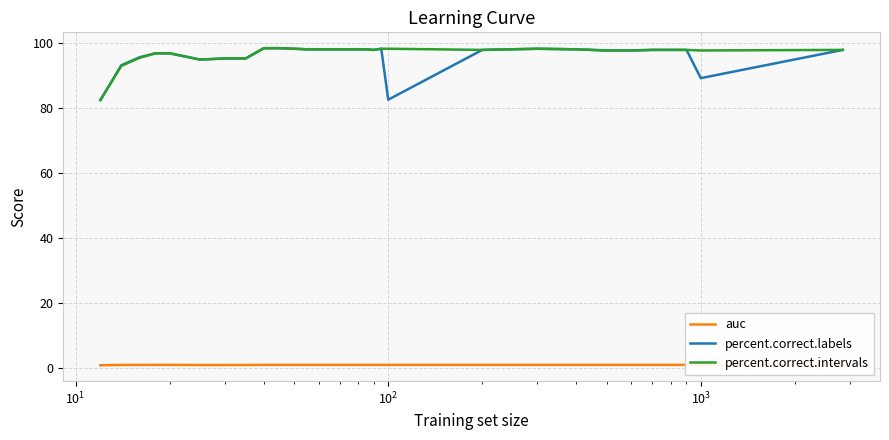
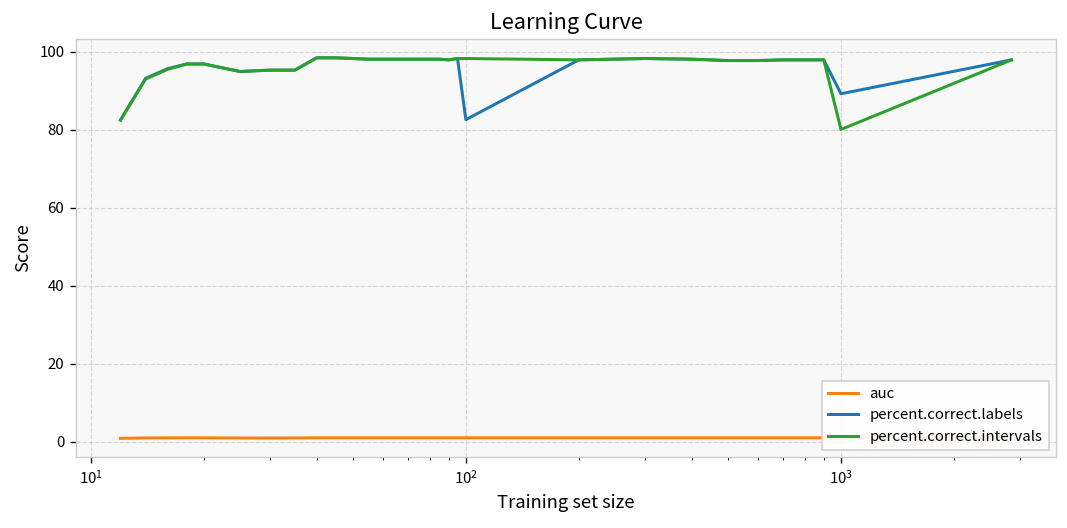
  {
    "auc": {
      "10^2": 1
    },
    "percent.correct.labels": {
      "10^2": 83,
      "10^3": 89
    },
    "percent.correct.intervals": {
      "10^2": 98,
-     "10^3": 98
+     "10^3": 80
    }
  }
